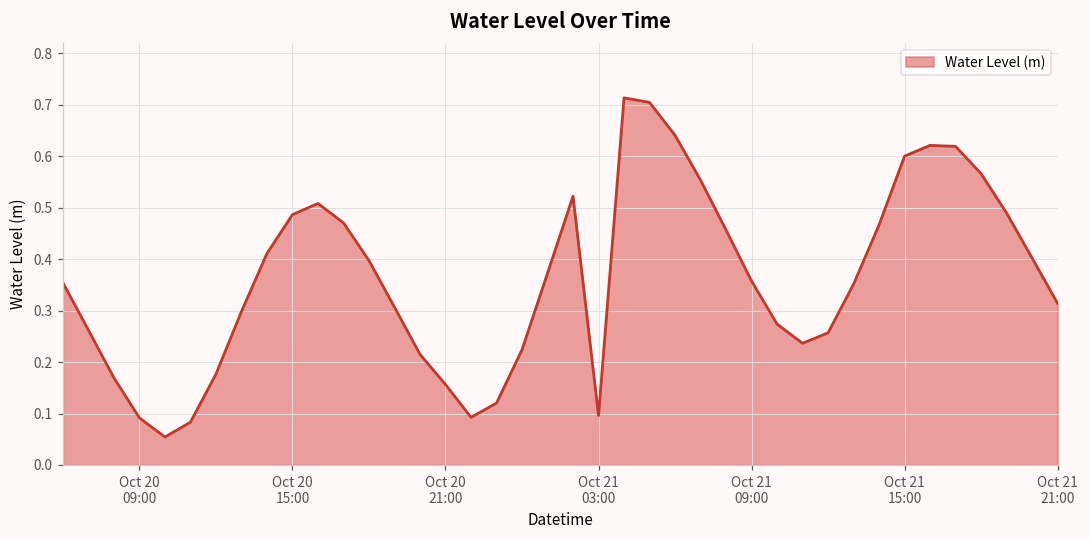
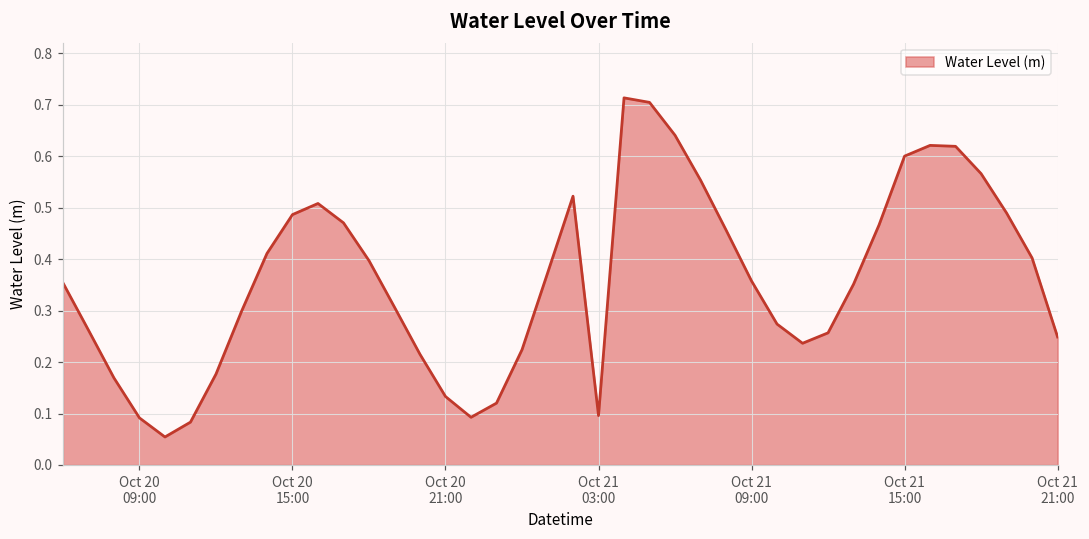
  {
    "Oct 20 09:00": 0.09,
    "Oct 20 15:00": 0.49,
-   "Oct 20 21:00": 0.16,
+   "Oct 20 21:00": 0.13,
    "Oct 21 03:00": 0.10,
    "Oct 21 09:00": 0.36,
    "Oct 21 15:00": 0.60,
-   "Oct 21 21:00": 0.31
+   "Oct 21 21:00": 0.25
  }
